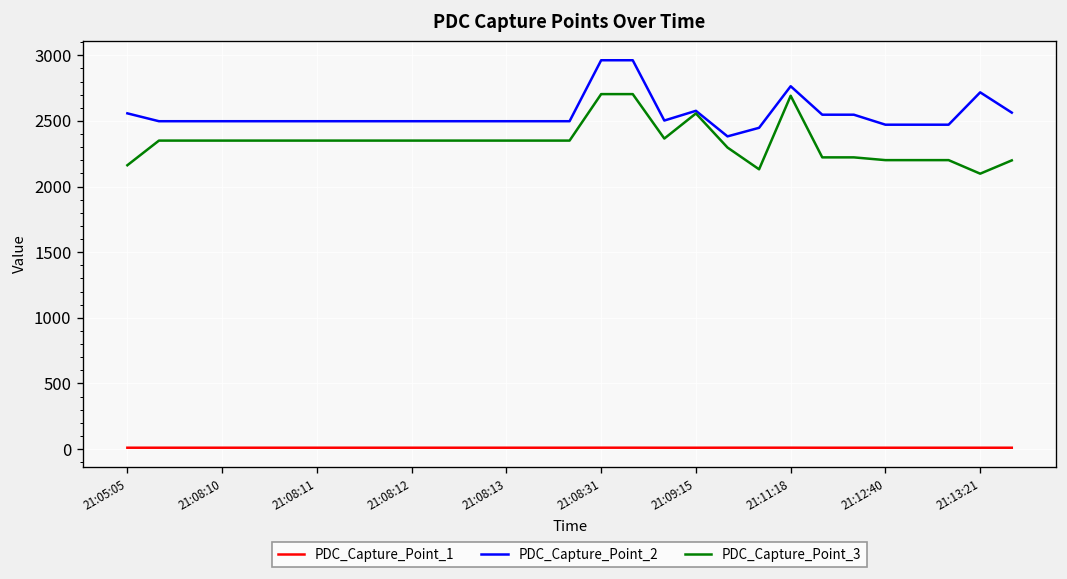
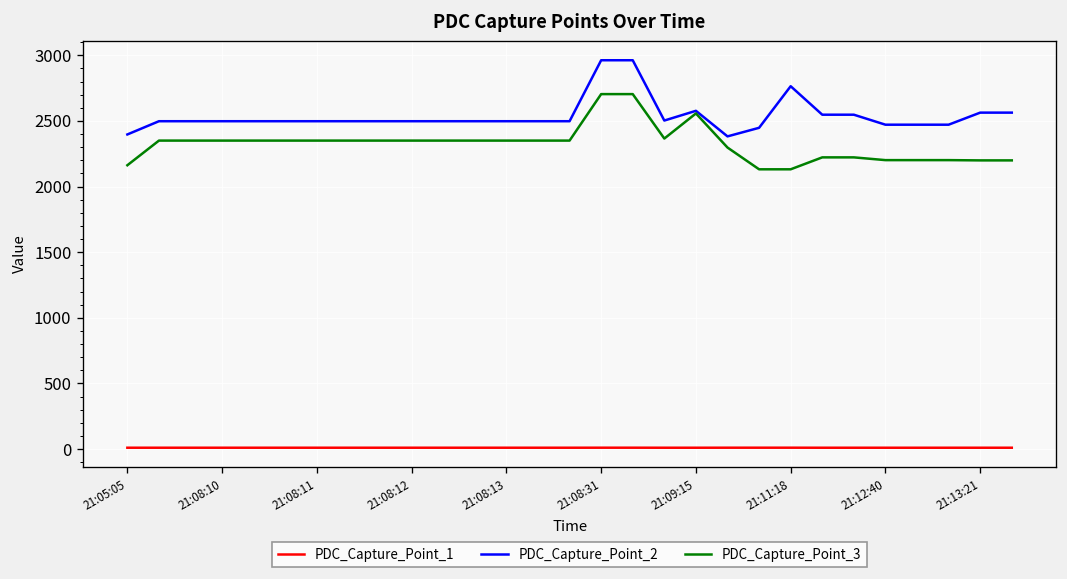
  {
    "PDC_Capture_Point_1": {
      "21:05:05": 10,
      "21:09:15": 10,
      "21:11:18": 10,
      "21:13:21": 10
    },
    "PDC_Capture_Point_2": {
-     "21:05:05": 2560,
+     "21:05:05": 2400,
      "21:11:18": 2760,
-     "21:13:21": 2720
+     "21:13:21": 2560
    },
    "PDC_Capture_Point_3": {
      "21:05:05": 2160,
-     "21:11:18": 2690,
-     "21:13:21": 2100
+     "21:11:18": 2130,
+     "21:13:21": 2200
    }
  }
